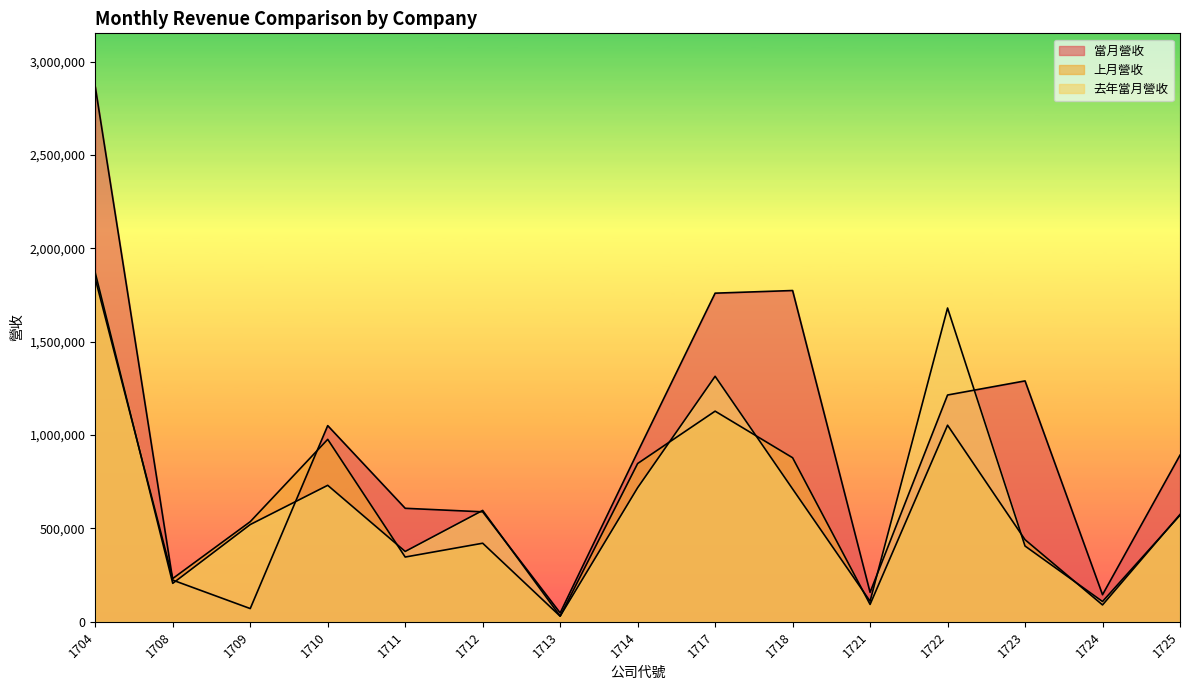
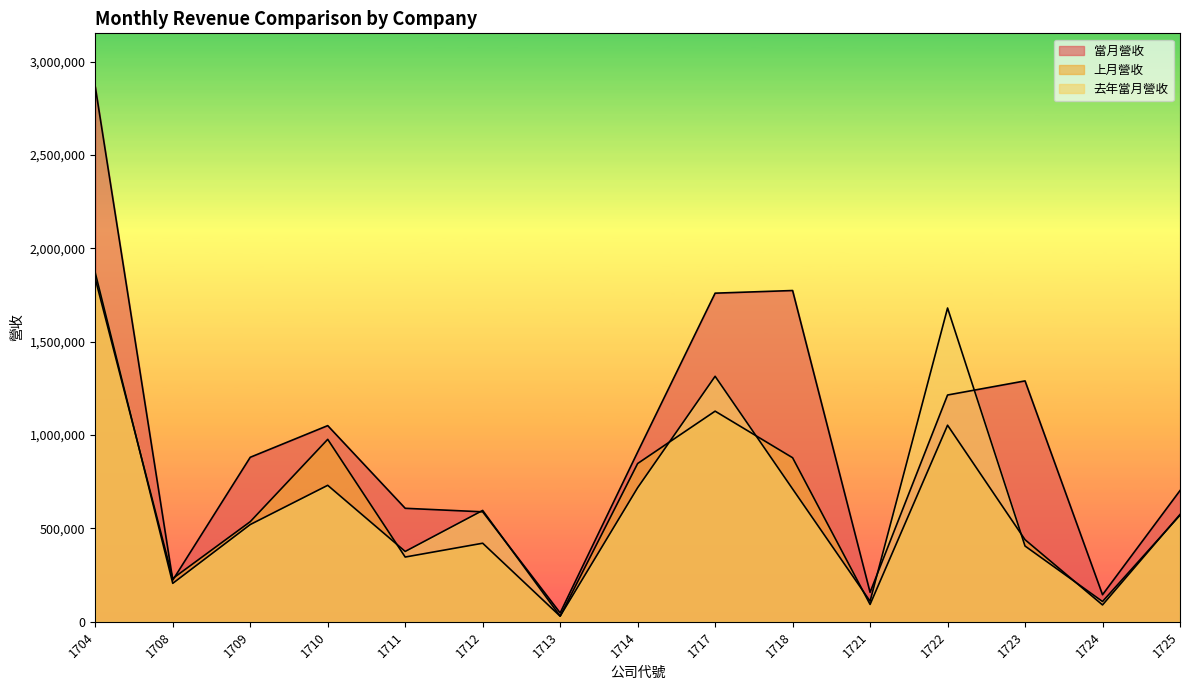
  {
    "當月營收": {
      "1704": "2,860,000",
-     "1709": "70,000",
+     "1709": "880,000",
      "1710": "1,050,000",
      "1711": "610,000",
      "1713": "50,000",
      "1714": "910,000",
      "1717": "1,760,000",
      "1718": "1,770,000",
      "1721": "160,000",
      "1722": "1,210,000",
      "1723": "1,290,000",
      "1724": "150,000",
-     "1725": "890,000"
+     "1725": "700,000"
    }
  }
